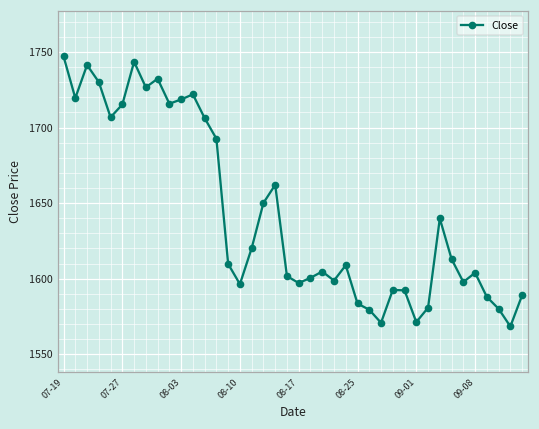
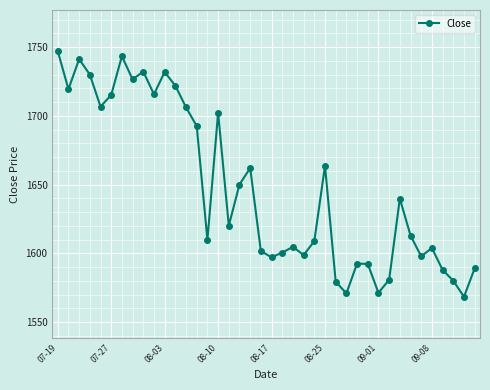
  {
    "07-19": 1747,
    "07-27": 1715,
-   "08-03": 1719,
-   "08-10": 1596,
+   "08-03": 1732,
+   "08-10": 1702,
    "08-17": 1597,
-   "08-25": 1584,
+   "08-25": 1664,
    "09-01": 1571,
    "09-08": 1604
  }
